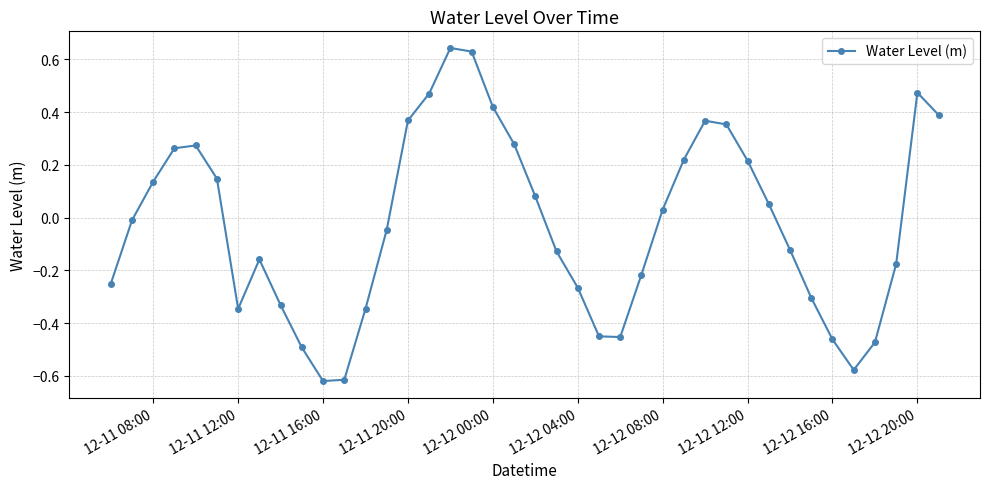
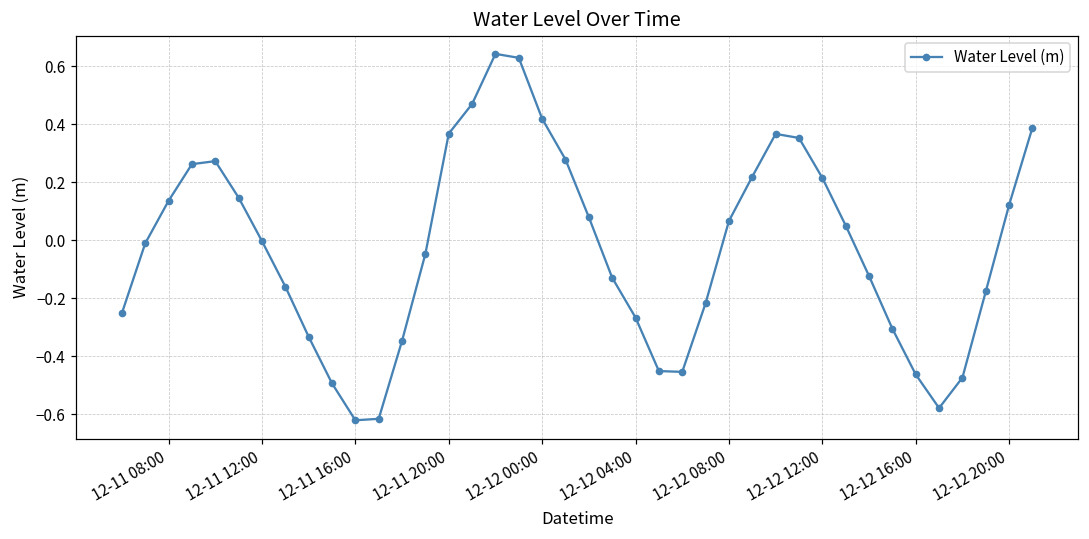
  {
    "12-11 08:00": 0.14,
-   "12-11 12:00": -0.35,
+   "12-11 12:00": 0.00,
    "12-11 16:00": -0.62,
    "12-11 20:00": 0.37,
    "12-12 00:00": 0.42,
    "12-12 04:00": -0.27,
-   "12-12 08:00": 0.03,
+   "12-12 08:00": 0.07,
    "12-12 12:00": 0.22,
    "12-12 16:00": -0.46,
-   "12-12 20:00": 0.47
+   "12-12 20:00": 0.12
  }
